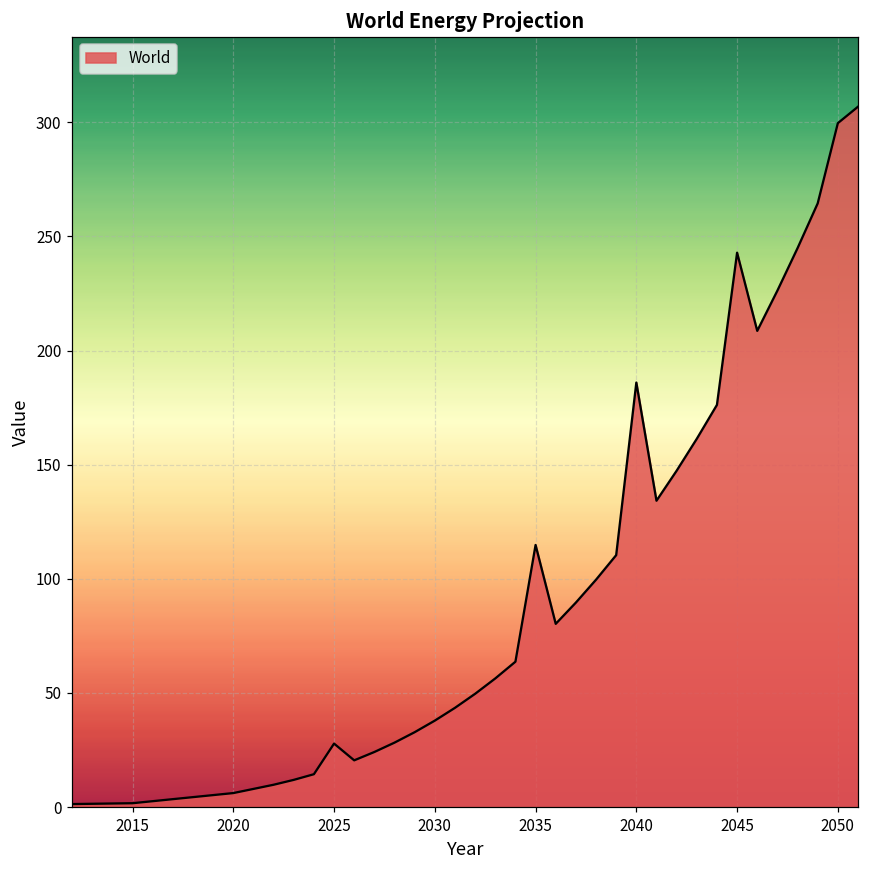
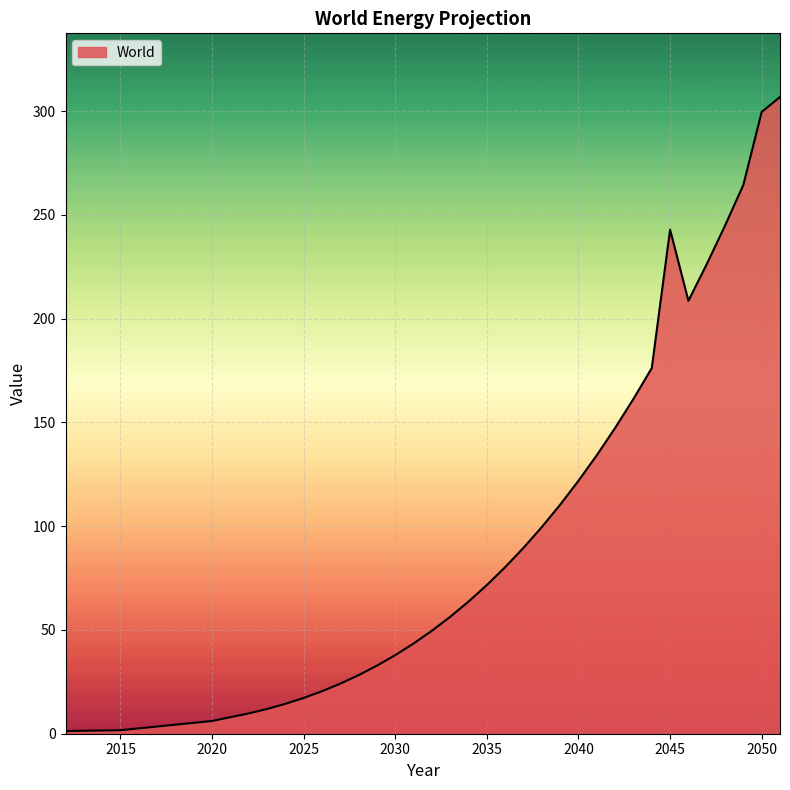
  {
    "2015": 2,
    "2020": 6,
-   "2025": 28,
+   "2025": 17,
    "2030": 38,
-   "2035": 115,
-   "2040": 186,
+   "2035": 72,
+   "2040": 122,
    "2045": 243,
    "2050": 300
  }
